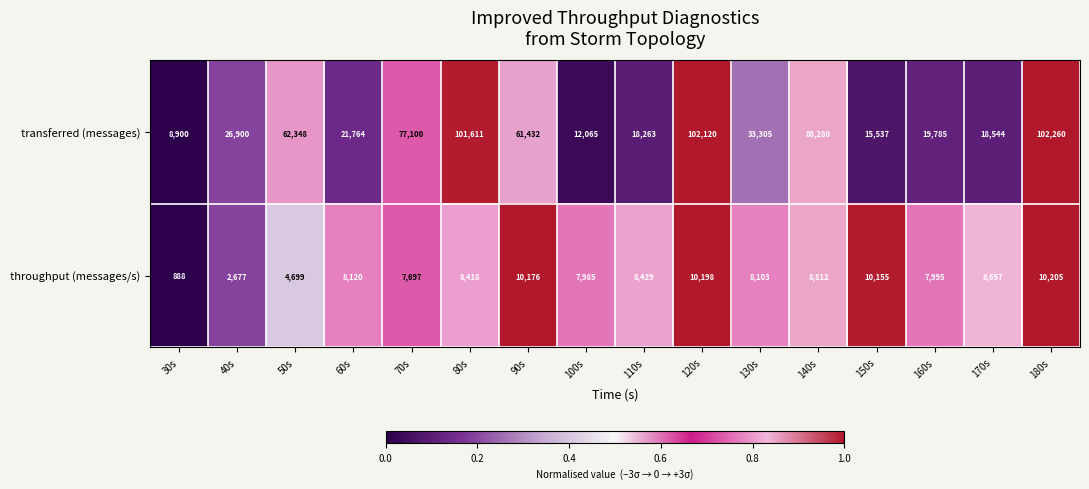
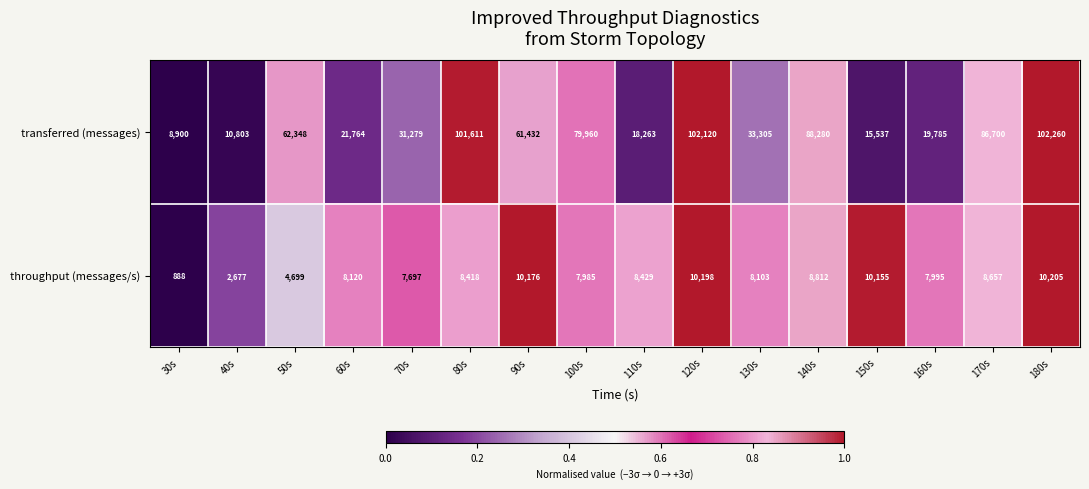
  {
    "transferred (messages)": {
      "30s": "8,900",
-     "40s": "26,900",
+     "40s": "10,803",
      "50s": "62,348",
      "60s": "21,764",
-     "70s": "77,100",
+     "70s": "31,279",
      "80s": "101,611",
      "90s": "61,432",
-     "100s": "12,065",
+     "100s": "79,960",
      "110s": "18,263",
      "120s": "102,120",
      "130s": "33,305",
      "140s": "88,280",
      "150s": "15,537",
      "160s": "19,785",
-     "170s": "18,544",
+     "170s": "86,700",
      "180s": "102,260"
    },
    "throughput (messages/s)": {
      "30s": "888",
      "40s": "2,677",
      "50s": "4,699",
      "60s": "8,120",
      "70s": "7,697",
      "80s": "8,418",
      "90s": "10,176",
      "100s": "7,985",
      "110s": "8,429",
      "120s": "10,198",
      "130s": "8,103",
      "140s": "8,812",
      "150s": "10,155",
      "160s": "7,995",
      "170s": "8,657",
      "180s": "10,205"
    }
  }
